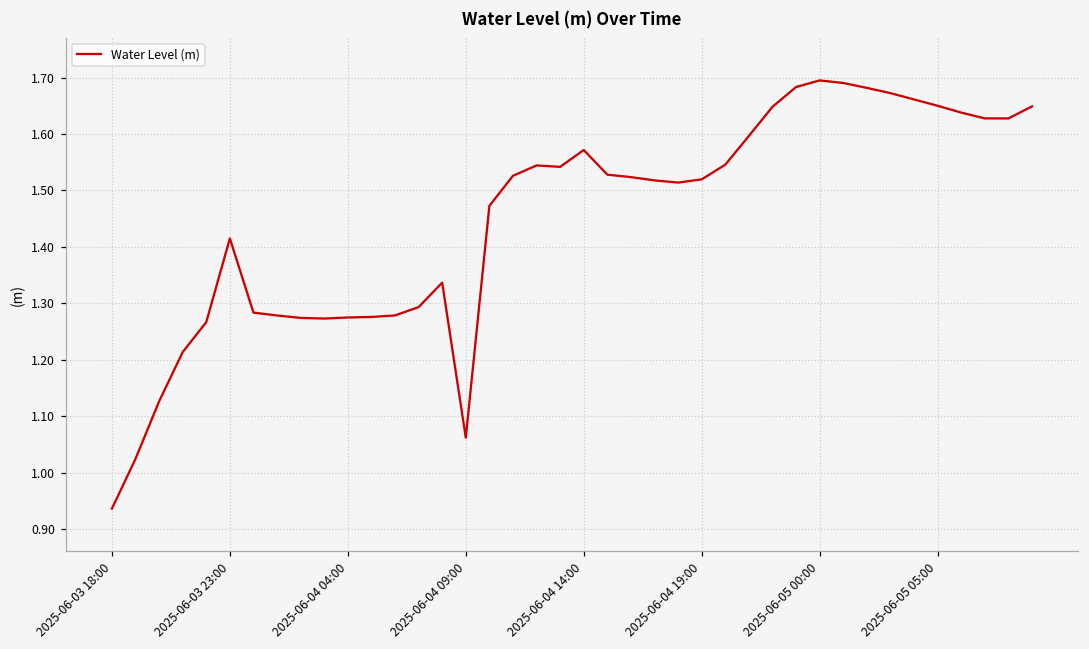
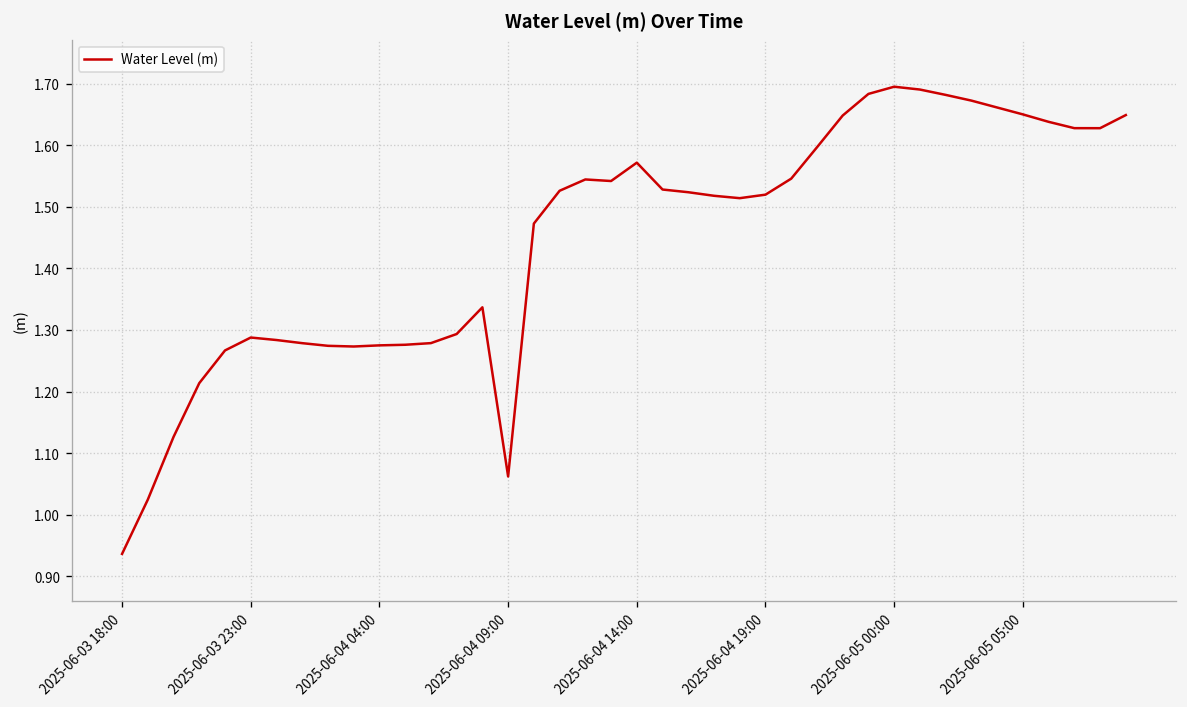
  {
    "2025-06-03 18:00": 0.94,
-   "2025-06-03 23:00": 1.42,
+   "2025-06-03 23:00": 1.29,
    "2025-06-04 04:00": 1.28,
    "2025-06-04 09:00": 1.06,
    "2025-06-04 14:00": 1.57,
    "2025-06-04 19:00": 1.52,
    "2025-06-05 00:00": 1.69,
    "2025-06-05 05:00": 1.65
  }
